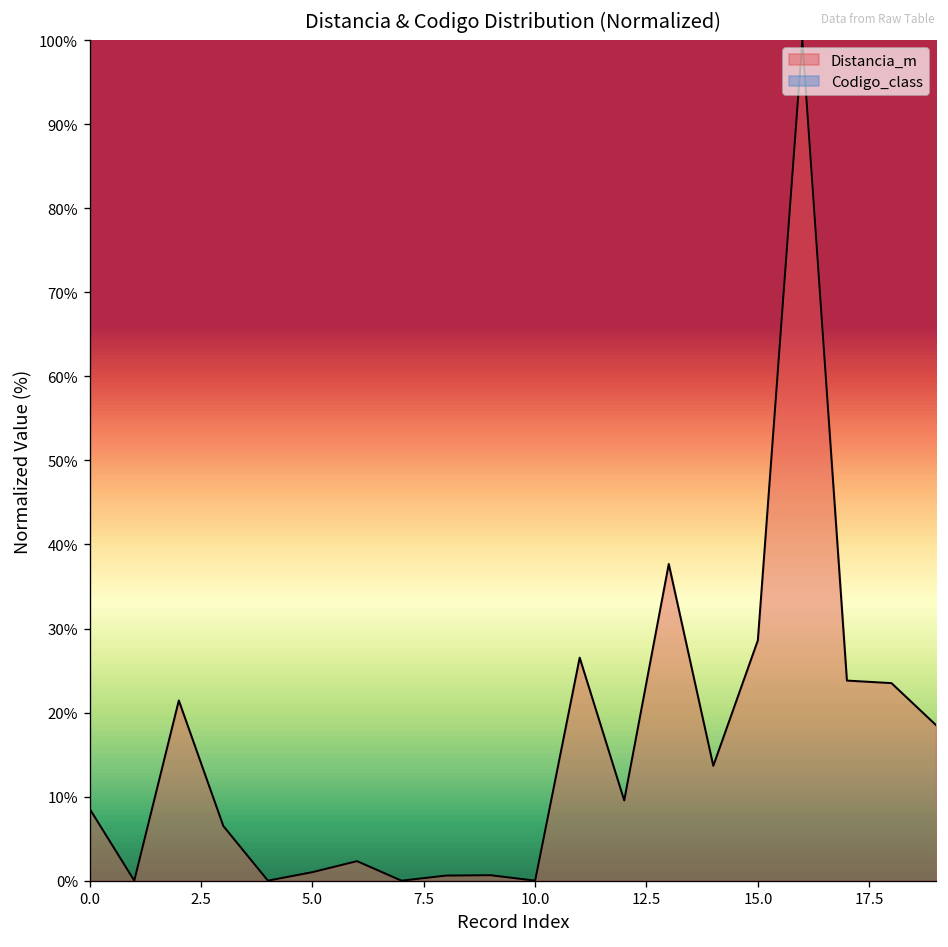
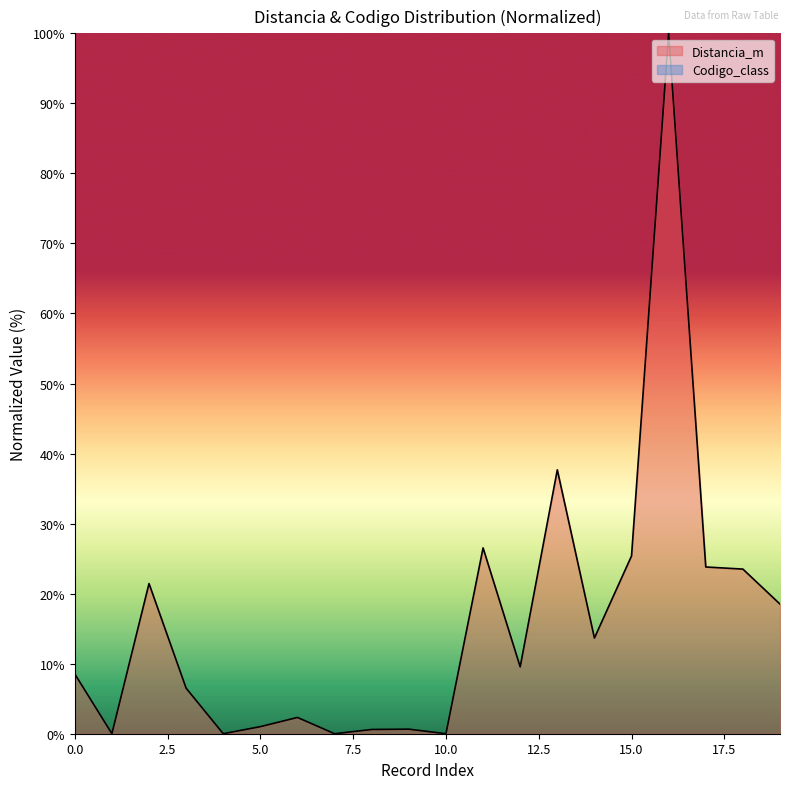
  {
    "0.0": "9%",
    "5.0": "1%",
    "10.0": "0%",
-   "15.0": "29%"
+   "15.0": "25%"
  }
